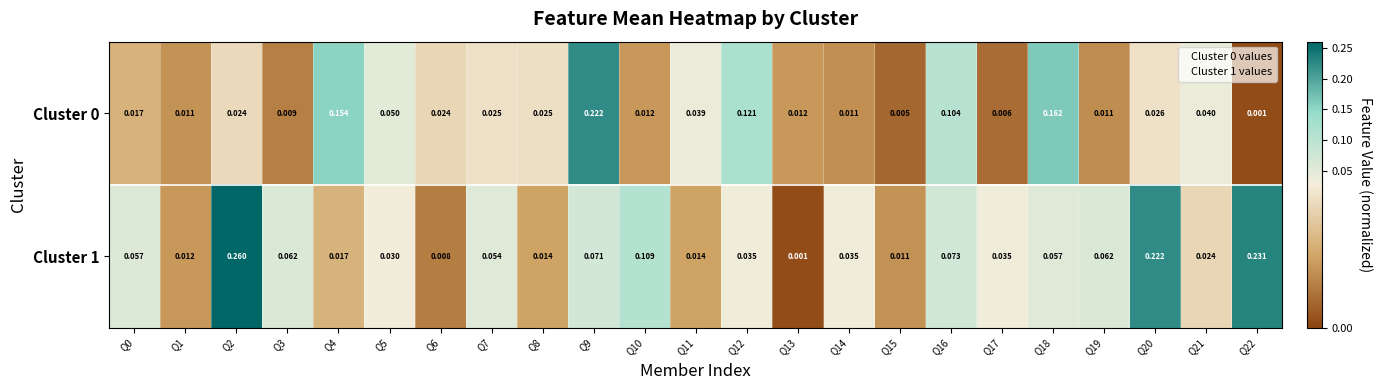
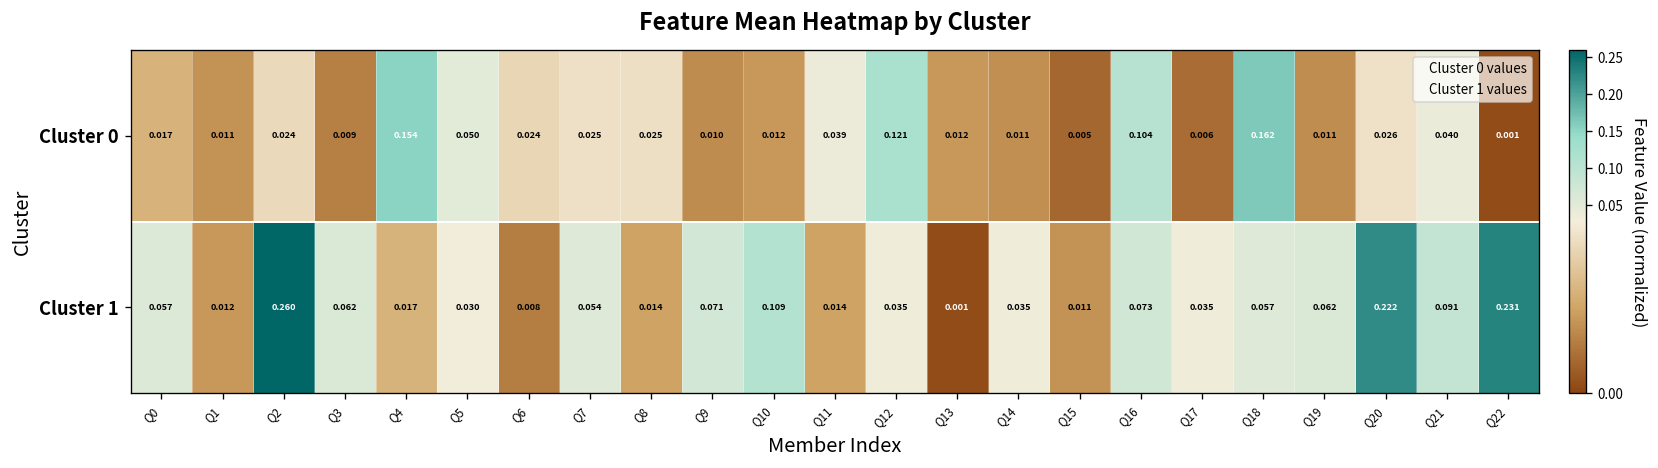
  {
    "Cluster 0": {
      "Q0": 0.017,
      "Q1": 0.011,
      "Q2": 0.024,
      "Q3": 0.009,
      "Q4": 0.154,
      "Q5": 0.050,
      "Q6": 0.024,
      "Q7": 0.025,
      "Q8": 0.025,
-     "Q9": 0.222,
+     "Q9": 0.010,
      "Q10": 0.012,
      "Q11": 0.039,
      "Q12": 0.121,
      "Q13": 0.012,
      "Q14": 0.011,
      "Q15": 0.005,
      "Q16": 0.104,
      "Q17": 0.006,
      "Q18": 0.162,
      "Q19": 0.011,
      "Q20": 0.026,
      "Q21": 0.040,
      "Q22": 0.001
    },
    "Cluster 1": {
      "Q0": 0.057,
      "Q1": 0.012,
      "Q2": 0.260,
      "Q3": 0.062,
      "Q4": 0.017,
      "Q5": 0.030,
      "Q6": 0.008,
      "Q7": 0.054,
      "Q8": 0.014,
      "Q9": 0.071,
      "Q10": 0.109,
      "Q11": 0.014,
      "Q12": 0.035,
      "Q13": 0.001,
      "Q14": 0.035,
      "Q15": 0.011,
      "Q16": 0.073,
      "Q17": 0.035,
      "Q18": 0.057,
      "Q19": 0.062,
      "Q20": 0.222,
-     "Q21": 0.024,
+     "Q21": 0.091,
      "Q22": 0.231
    }
  }
